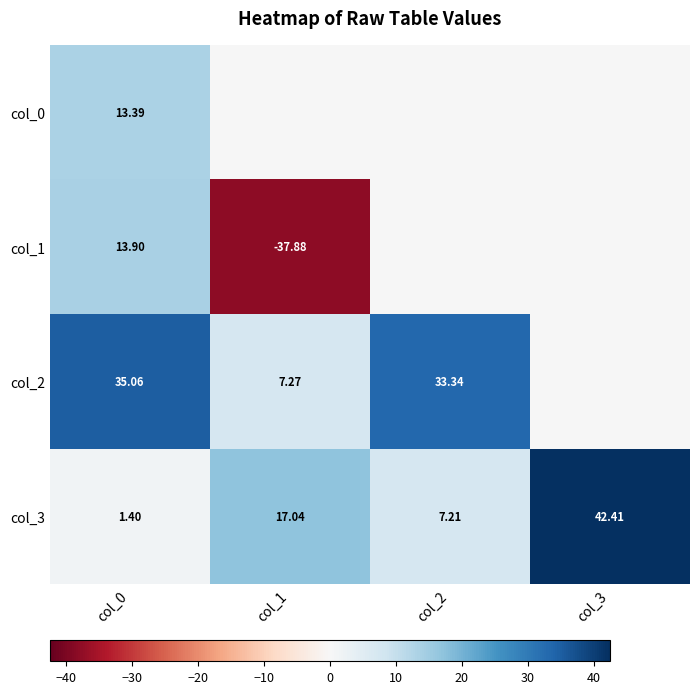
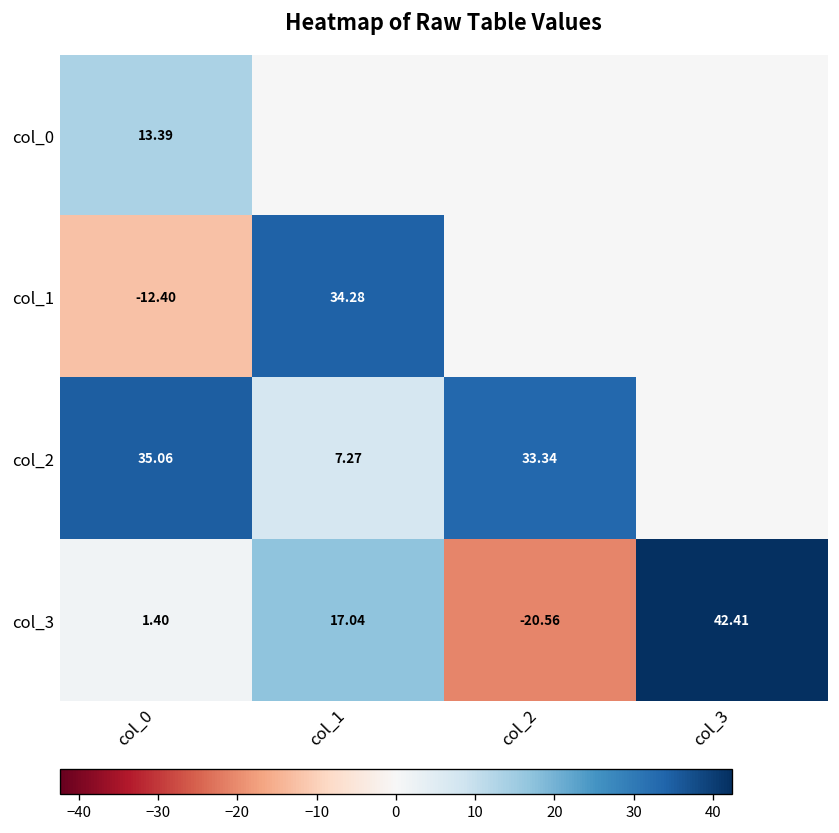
  {
    "col_0": {
      "col_0": 13.39
    },
    "col_1": {
-     "col_0": 13.90,
-     "col_1": -37.88
+     "col_0": -12.40,
+     "col_1": 34.28
    },
    "col_2": {
      "col_0": 35.06,
      "col_1": 7.27,
      "col_2": 33.34
    },
    "col_3": {
      "col_0": 1.40,
      "col_1": 17.04,
-     "col_2": 7.21,
+     "col_2": -20.56,
      "col_3": 42.41
    }
  }
